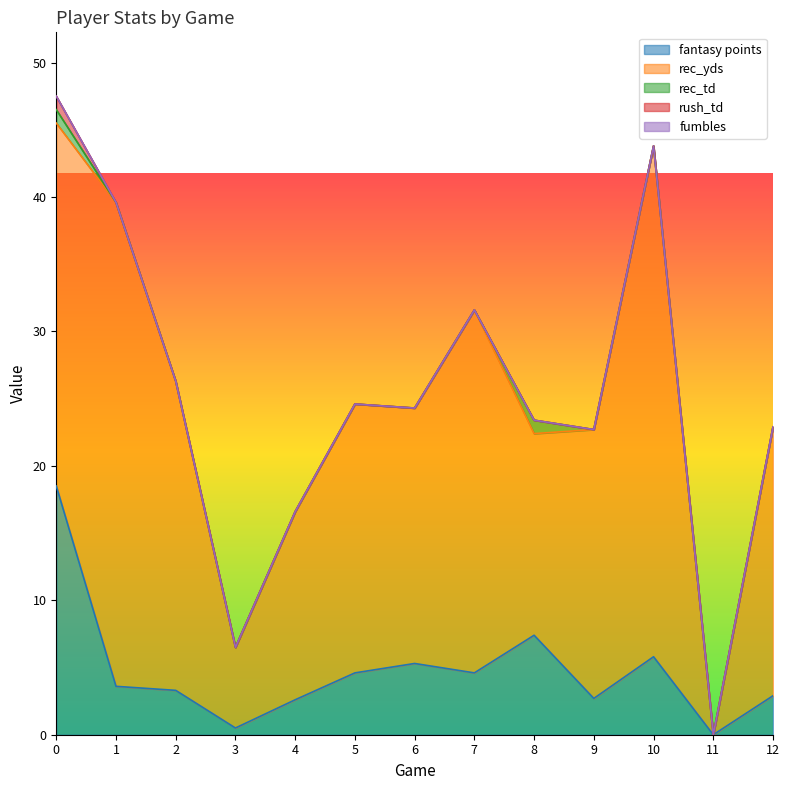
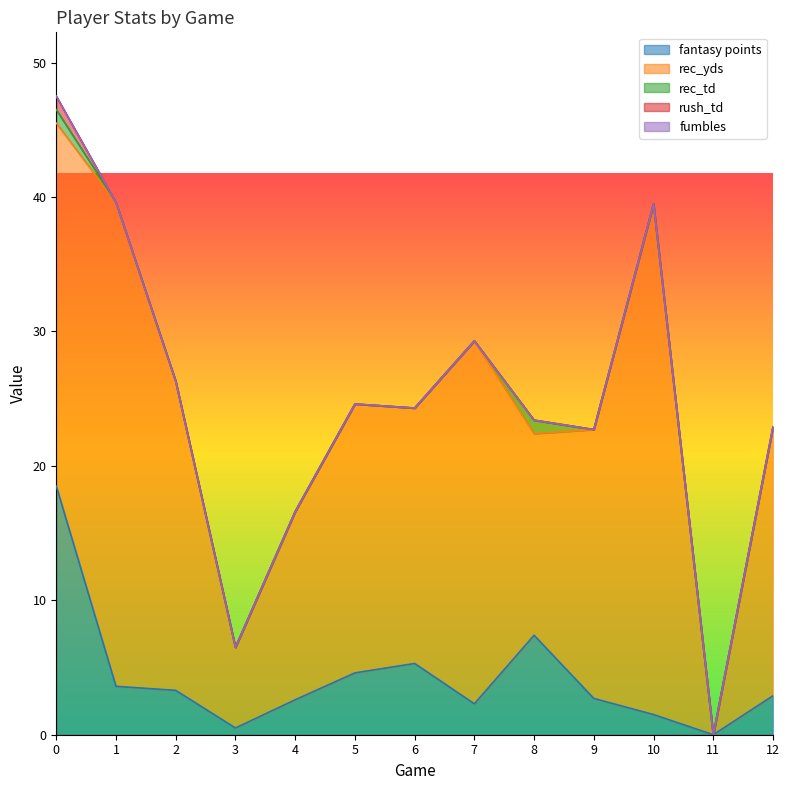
  {
    "fantasy points": {
      "0": 18.5,
      "1": 3.6,
      "2": 3.3,
      "3": 0.5,
      "4": 2.6,
      "5": 4.6,
      "6": 5.3,
-     "7": 4.6,
+     "7": 2.3,
      "8": 7.4,
      "9": 2.7,
-     "10": 5.8,
+     "10": 1.5,
      "12": 2.9
    },
    "rec_yds": {
      "0": 27.0,
      "8": 15.0
    },
    "rec_td": {
      "0": 1.0
    }
  }
